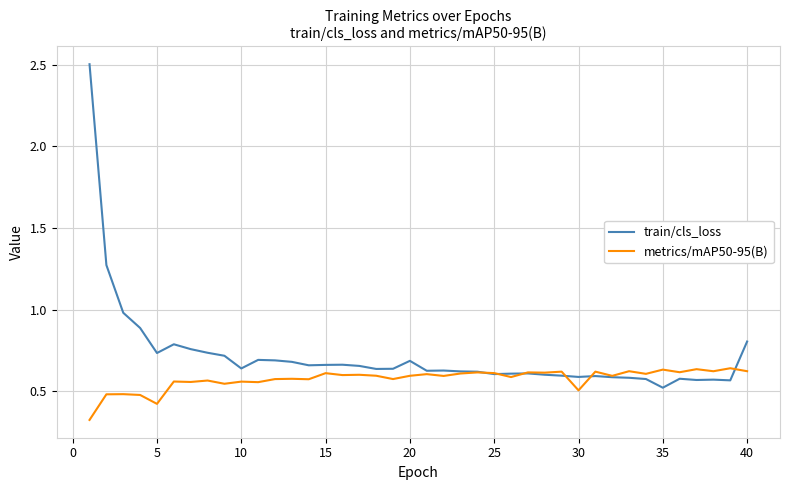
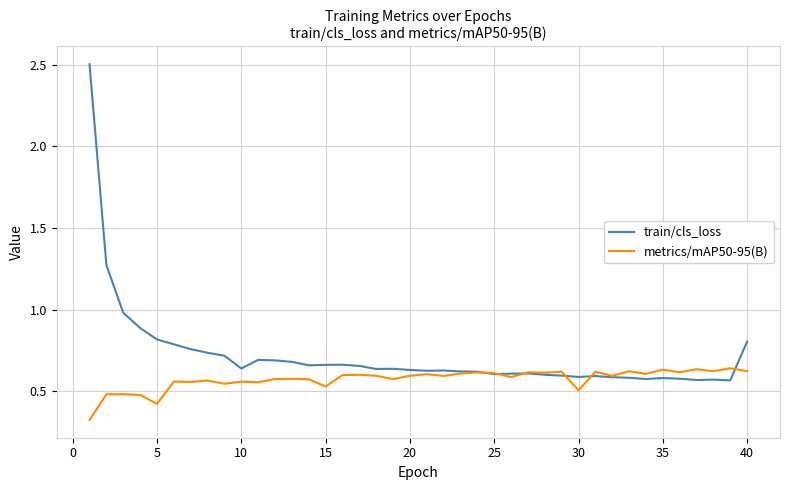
  {
    "train/cls_loss": {
-     "5": 0.73,
+     "5": 0.82,
      "10": 0.64,
      "15": 0.66,
-     "20": 0.69,
+     "20": 0.63,
      "30": 0.59,
-     "35": 0.52,
+     "35": 0.58,
      "40": 0.80
    },
    "metrics/mAP50-95(B)": {
      "5": 0.42,
      "10": 0.56,
-     "15": 0.61,
+     "15": 0.53,
      "20": 0.59,
      "30": 0.50,
      "35": 0.63,
      "40": 0.62
    }
  }
